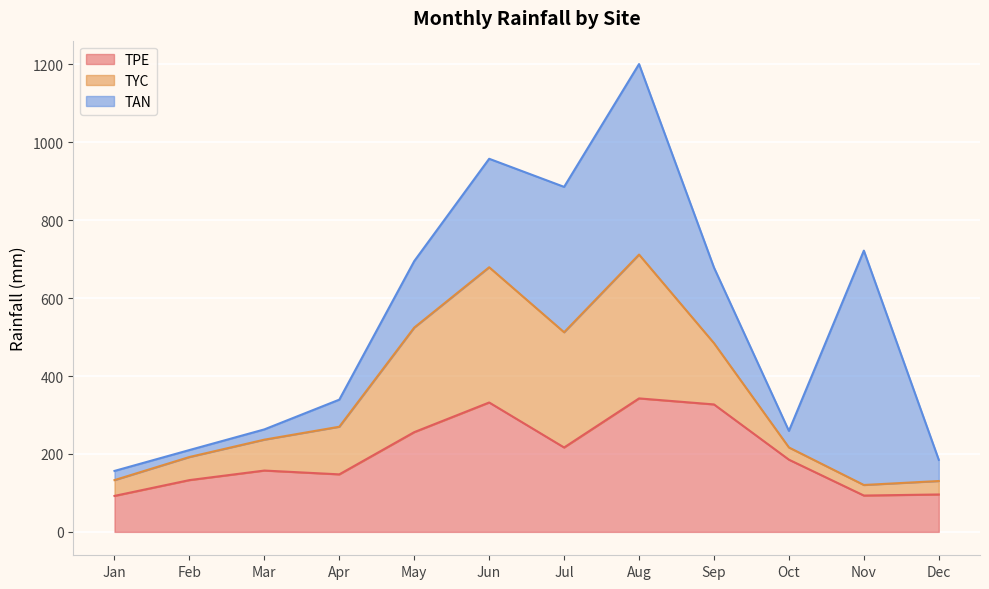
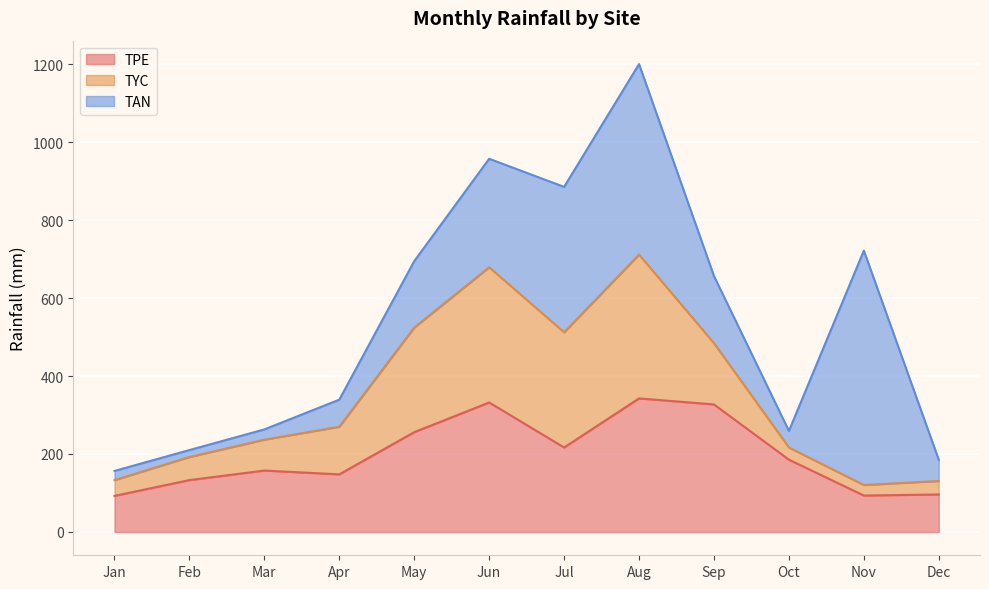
  {
    "TAN": {
      "Jan": 20,
      "Feb": 20,
      "Mar": 30,
      "Apr": 70,
      "May": 170,
      "Jun": 280,
      "Jul": 370,
      "Aug": 490,
-     "Sep": 190,
+     "Sep": 170,
      "Oct": 40,
      "Nov": 600,
      "Dec": 50
    }
  }
